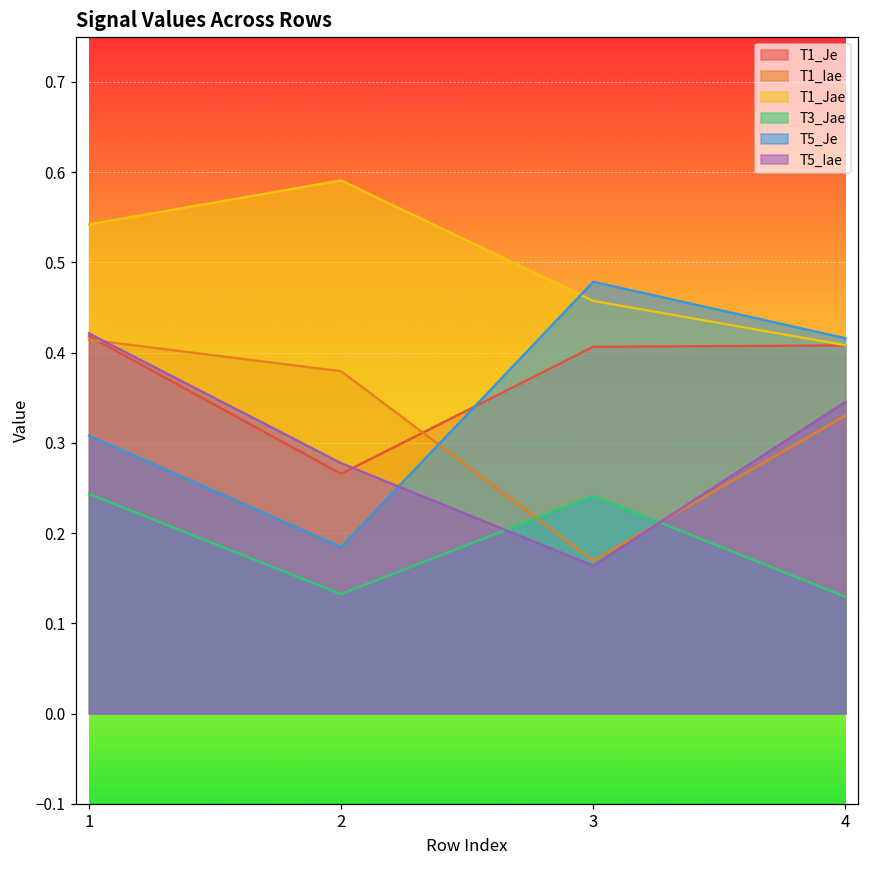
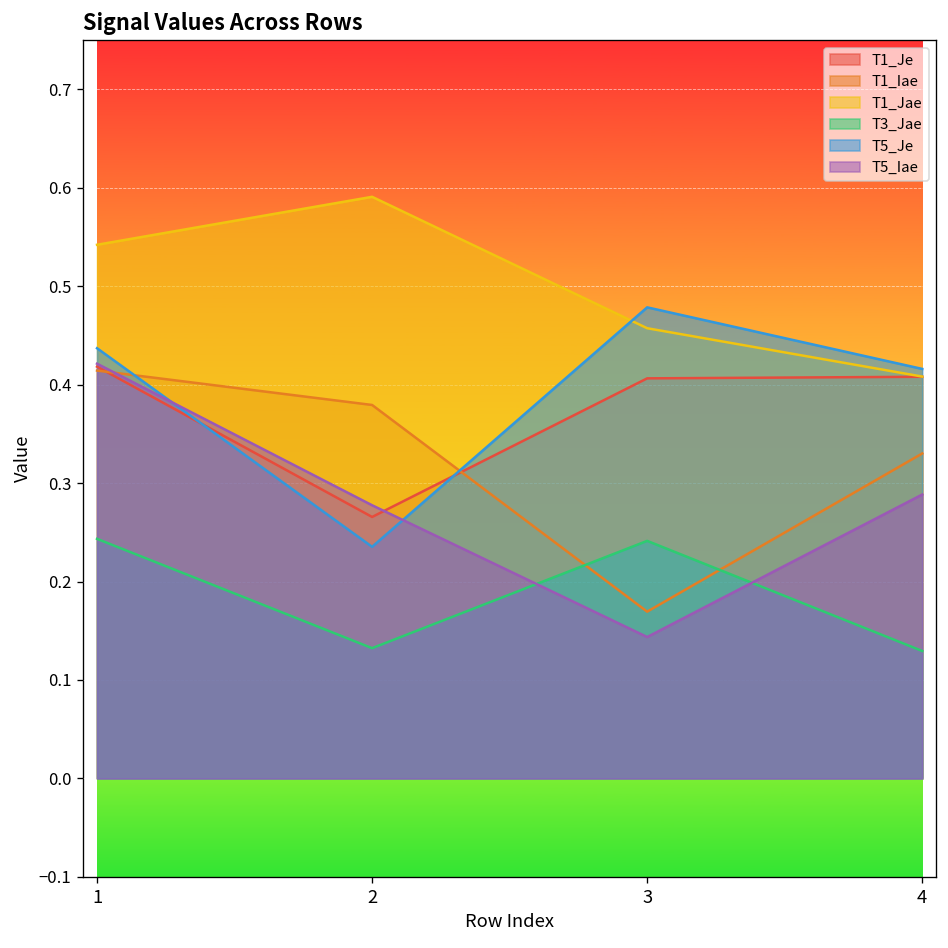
  {
    "T1_Jae": {
      "1": 0.54,
      "2": 0.59,
      "3": 0.46
    },
    "T3_Jae": {
      "1": 0.24,
      "2": 0.13,
      "3": 0.24,
      "4": 0.13
    },
    "T5_Je": {
-     "1": 0.31,
-     "2": 0.18,
+     "1": 0.44,
+     "2": 0.24,
      "3": 0.48,
      "4": 0.42
    },
    "T5_Iae": {
      "2": 0.28,
-     "3": 0.16,
-     "4": 0.35
+     "3": 0.14,
+     "4": 0.29
    }
  }
